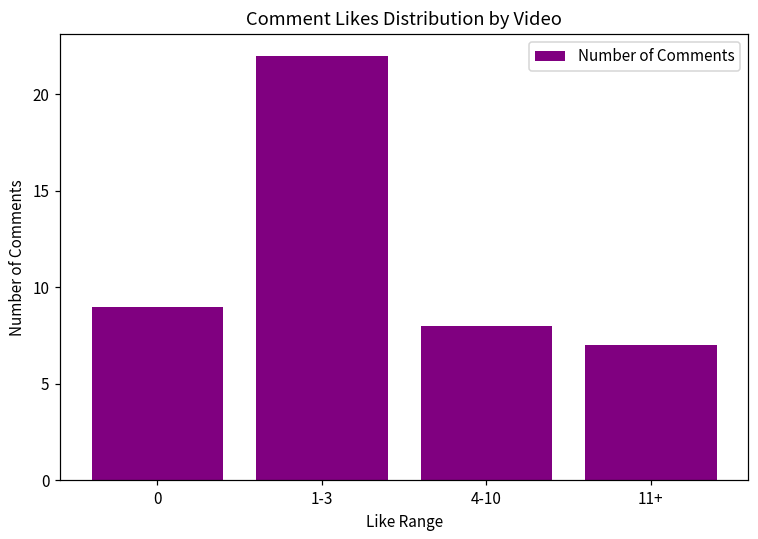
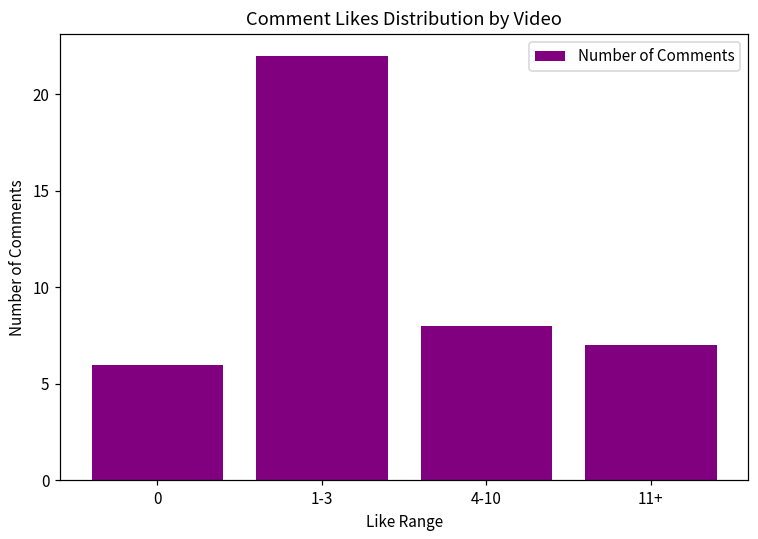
  {
-   "0": 9,
+   "0": 6,
    "1-3": 22,
    "4-10": 8,
    "11+": 7
  }
